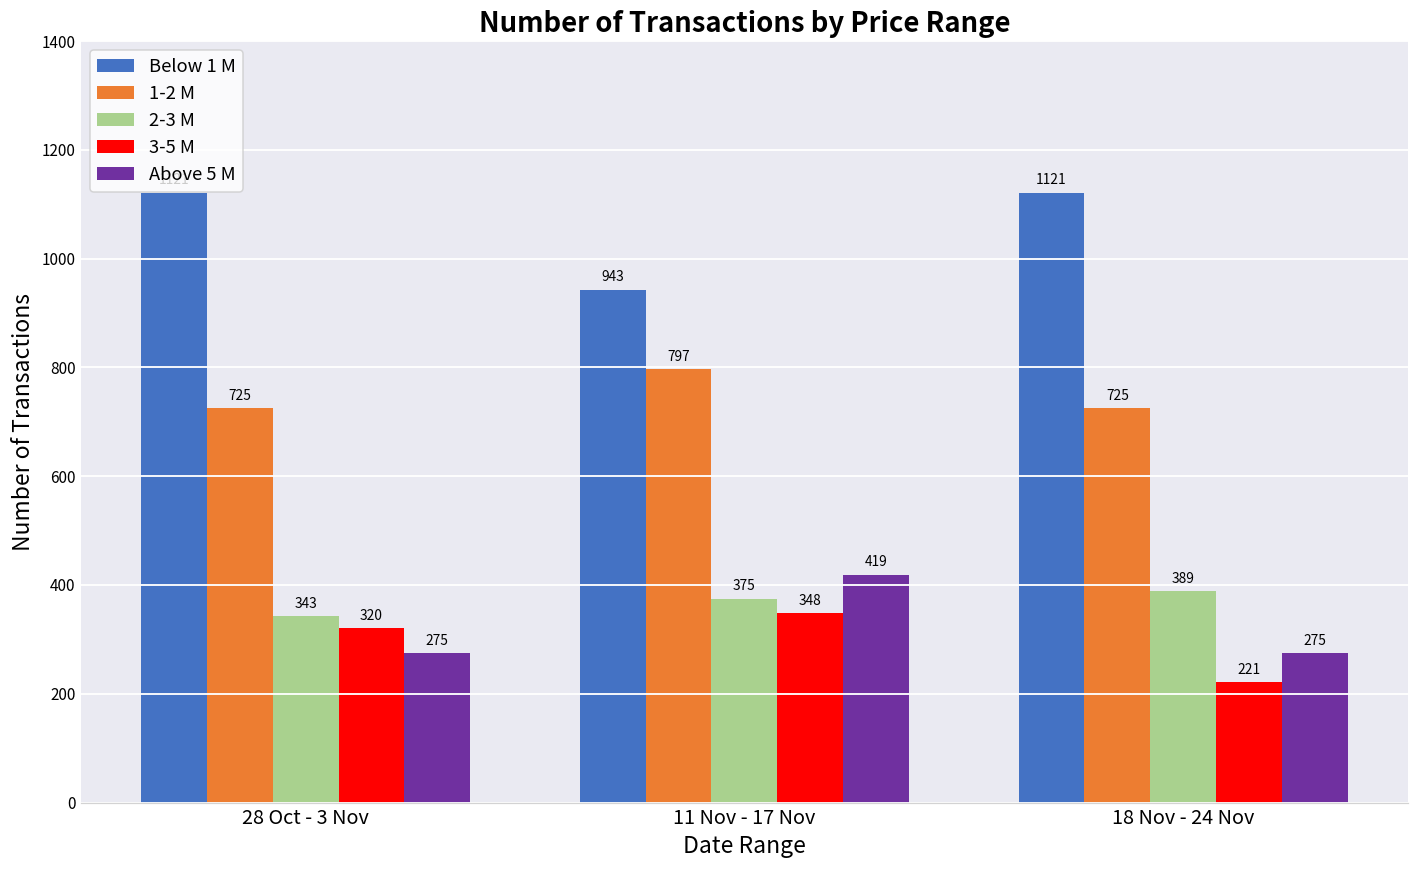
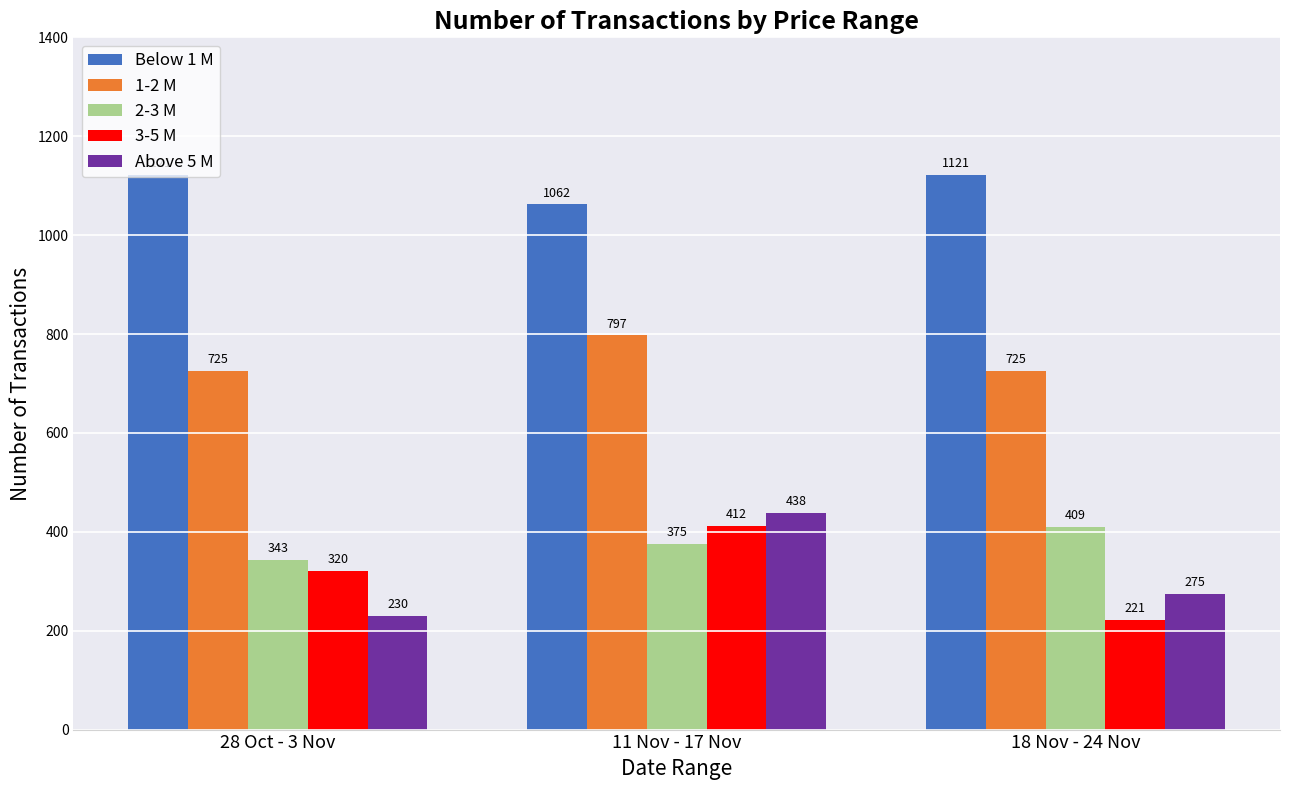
  {
    "Below 1 M": {
-     "11 Nov - 17 Nov": 943,
+     "11 Nov - 17 Nov": 1062,
      "18 Nov - 24 Nov": 1121
    },
    "1-2 M": {
      "28 Oct - 3 Nov": 725,
      "11 Nov - 17 Nov": 797,
      "18 Nov - 24 Nov": 725
    },
    "2-3 M": {
      "28 Oct - 3 Nov": 343,
      "11 Nov - 17 Nov": 375,
-     "18 Nov - 24 Nov": 389
+     "18 Nov - 24 Nov": 409
    },
    "3-5 M": {
      "28 Oct - 3 Nov": 320,
-     "11 Nov - 17 Nov": 348,
+     "11 Nov - 17 Nov": 412,
      "18 Nov - 24 Nov": 221
    },
    "Above 5 M": {
-     "28 Oct - 3 Nov": 275,
-     "11 Nov - 17 Nov": 419,
+     "28 Oct - 3 Nov": 230,
+     "11 Nov - 17 Nov": 438,
      "18 Nov - 24 Nov": 275
    }
  }
